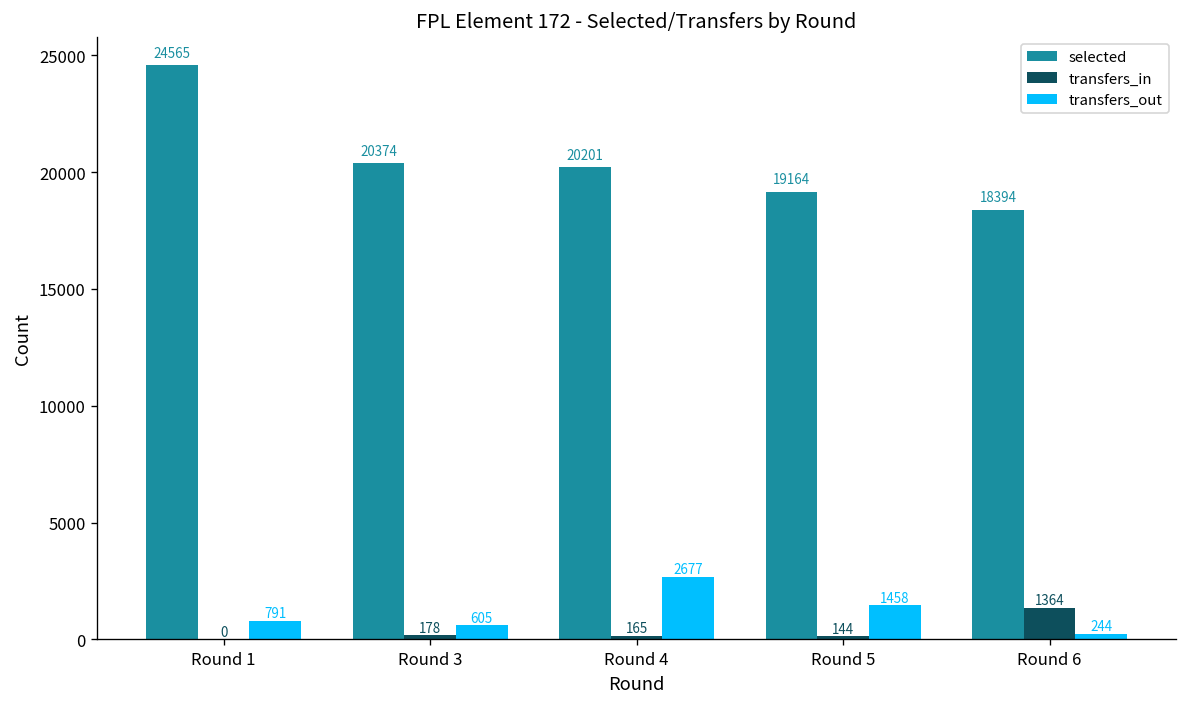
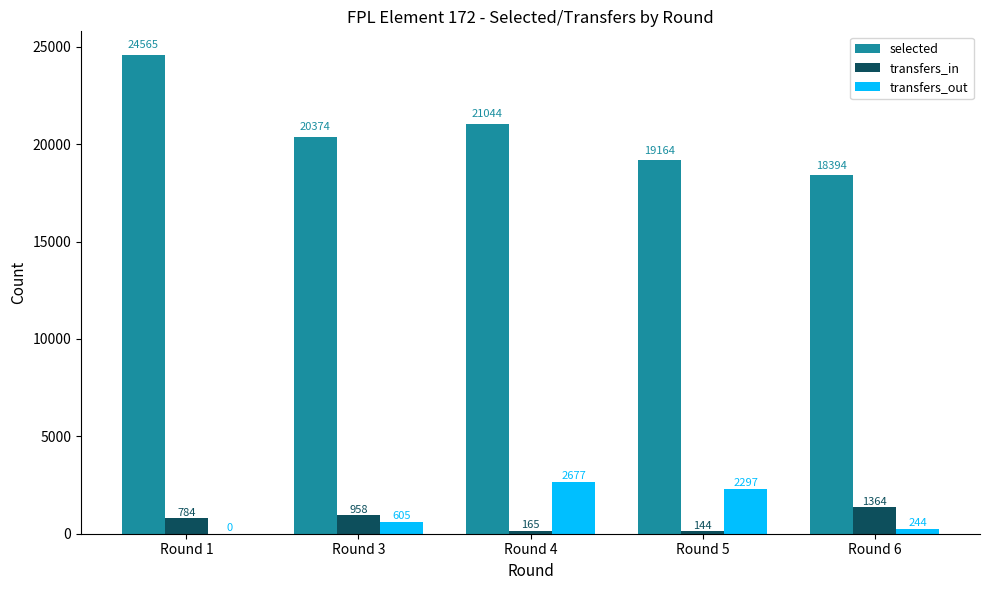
  {
    "selected": {
      "Round 1": 24565,
      "Round 3": 20374,
-     "Round 4": 20201,
+     "Round 4": 21044,
      "Round 5": 19164,
      "Round 6": 18394
    },
    "transfers_in": {
-     "Round 1": 0,
-     "Round 3": 178,
+     "Round 1": 784,
+     "Round 3": 958,
      "Round 4": 165,
      "Round 5": 144,
      "Round 6": 1364
    },
    "transfers_out": {
-     "Round 1": 791,
+     "Round 1": 0,
      "Round 3": 605,
      "Round 4": 2677,
-     "Round 5": 1458,
+     "Round 5": 2297,
      "Round 6": 244
    }
  }
